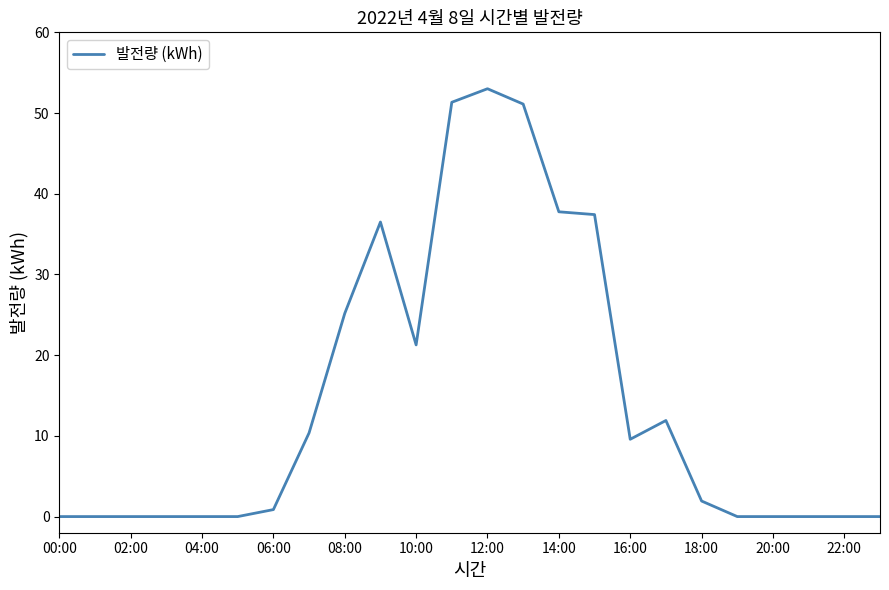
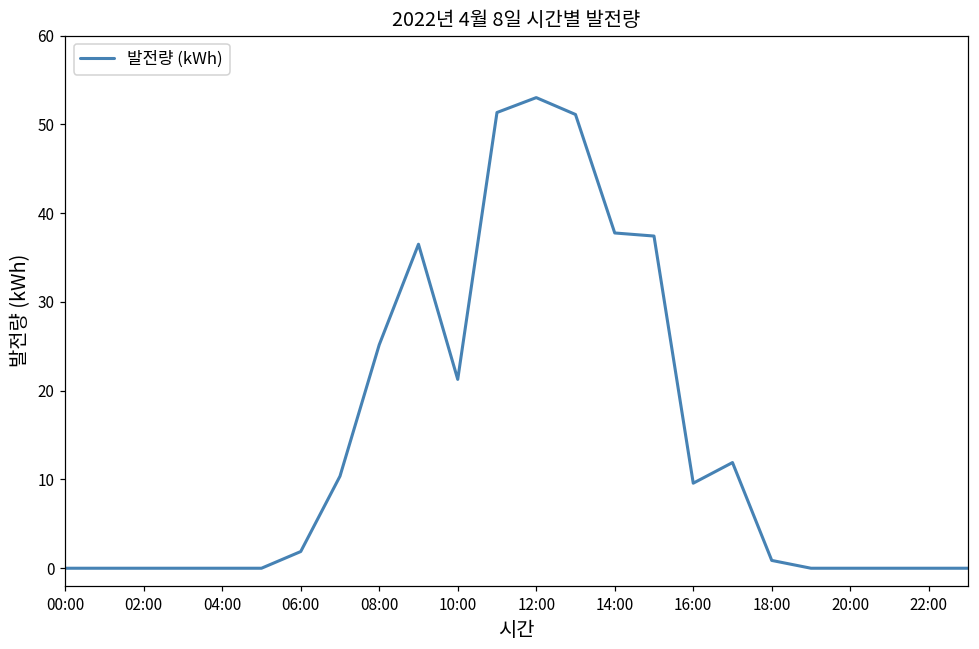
  {
    "00:00": 0,
    "02:00": 0,
    "04:00": 0,
-   "06:00": 1,
+   "06:00": 2,
    "08:00": 25,
    "10:00": 21,
    "12:00": 53,
    "14:00": 38,
    "16:00": 10,
-   "18:00": 2,
+   "18:00": 1,
    "20:00": 0,
    "22:00": 0
  }
